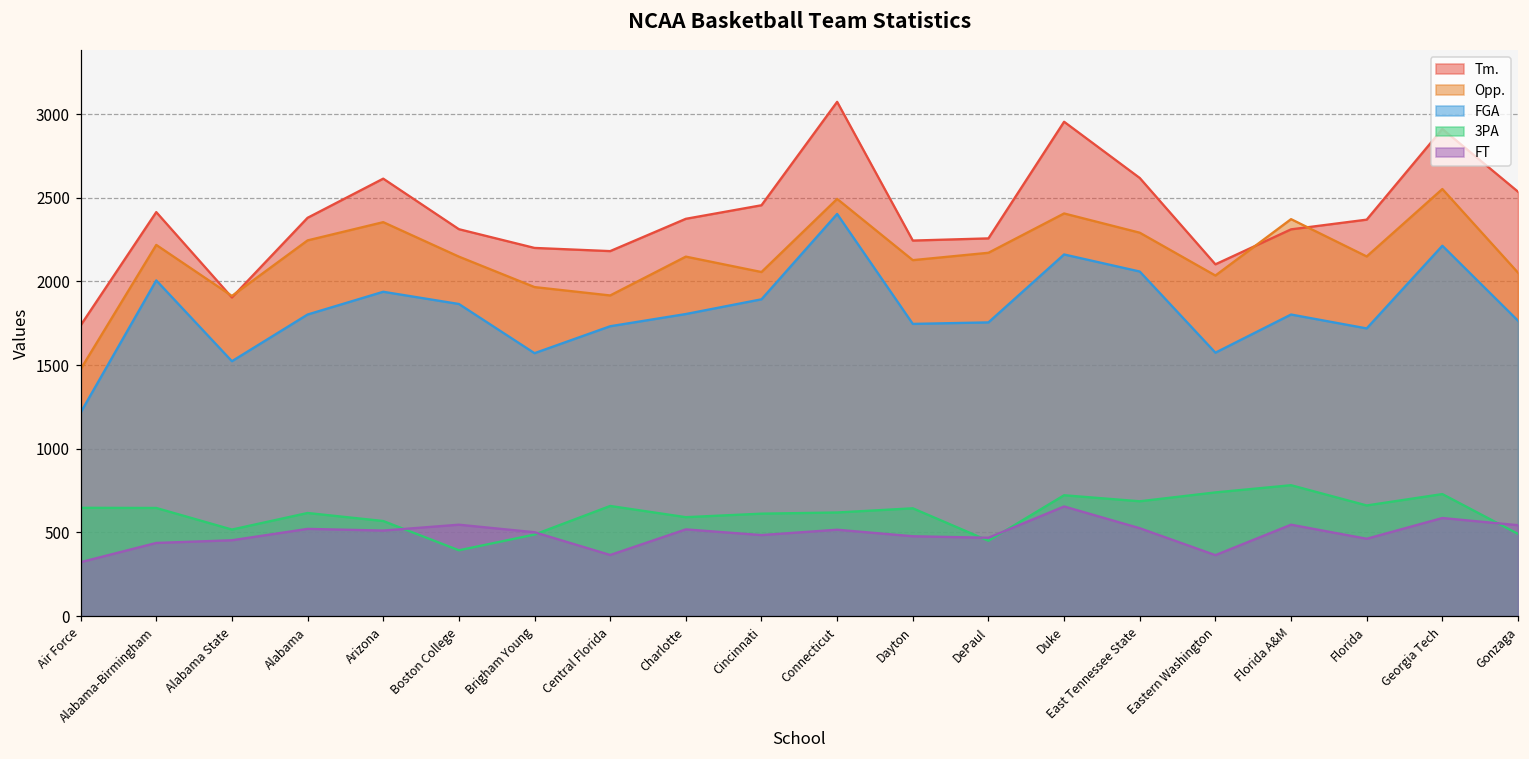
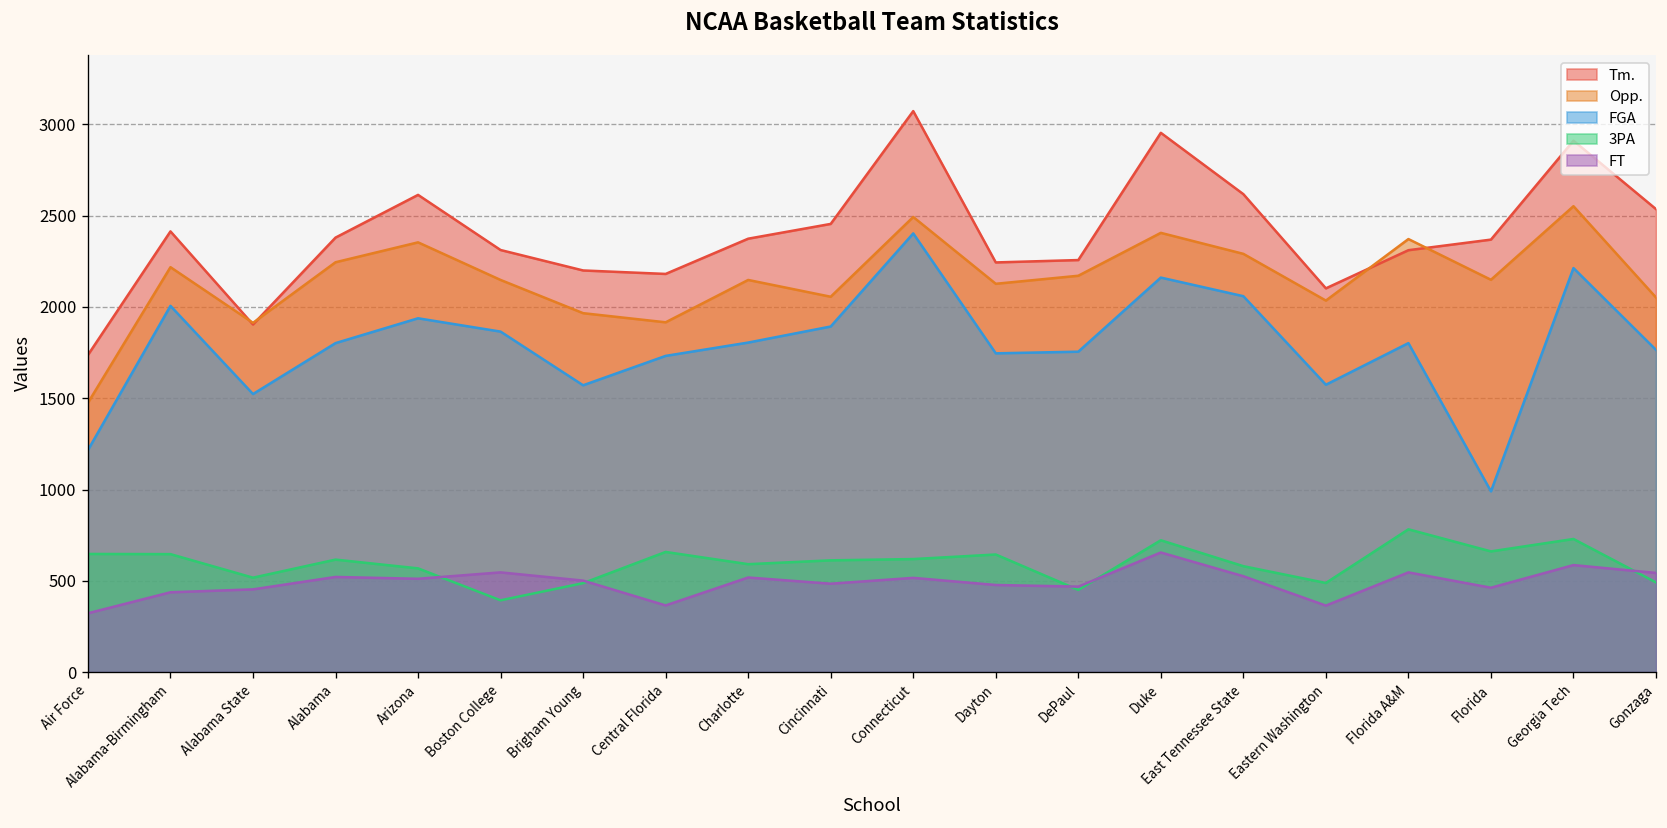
  {
    "FGA": {
      "Air Force": 1220,
      "Alabama-Birmingham": 2010,
      "Alabama State": 1520,
      "Alabama": 1800,
      "Arizona": 1940,
      "Boston College": 1870,
      "Brigham Young": 1570,
      "Central Florida": 1730,
      "Charlotte": 1810,
      "Cincinnati": 1890,
      "Connecticut": 2400,
      "Dayton": 1750,
      "DePaul": 1760,
      "Duke": 2160,
      "East Tennessee State": 2060,
      "Eastern Washington": 1570,
      "Florida A&M": 1800,
-     "Florida": 1720,
+     "Florida": 990,
      "Georgia Tech": 2210,
      "Gonzaga": 1770
    },
    "3PA": {
      "Air Force": 650,
      "Alabama-Birmingham": 650,
      "Alabama State": 520,
      "Alabama": 620,
      "Arizona": 570,
      "Boston College": 390,
      "Central Florida": 660,
      "Charlotte": 590,
      "Cincinnati": 610,
      "Connecticut": 620,
      "Dayton": 640,
      "DePaul": 450,
      "Duke": 720,
-     "East Tennessee State": 690,
-     "Eastern Washington": 740,
+     "East Tennessee State": 580,
+     "Eastern Washington": 490,
      "Florida A&M": 780,
      "Florida": 660,
      "Georgia Tech": 730,
      "Gonzaga": 490
    },
    "FT": {
      "Air Force": 320,
      "Alabama-Birmingham": 440,
      "Alabama State": 450,
      "Alabama": 520,
      "Arizona": 510,
      "Boston College": 550,
      "Central Florida": 370,
      "Charlotte": 520,
      "Cincinnati": 480,
      "Connecticut": 520,
      "Dayton": 480,
      "DePaul": 470,
      "Duke": 660,
      "East Tennessee State": 530,
      "Eastern Washington": 360,
      "Florida A&M": 550,
      "Florida": 460,
      "Georgia Tech": 590,
      "Gonzaga": 540
    }
  }
